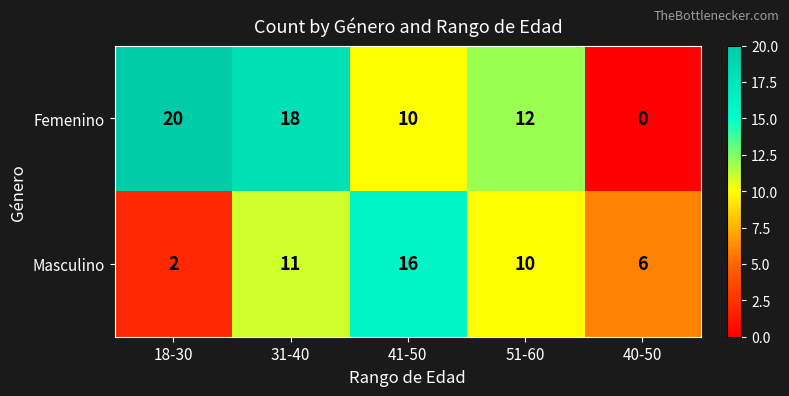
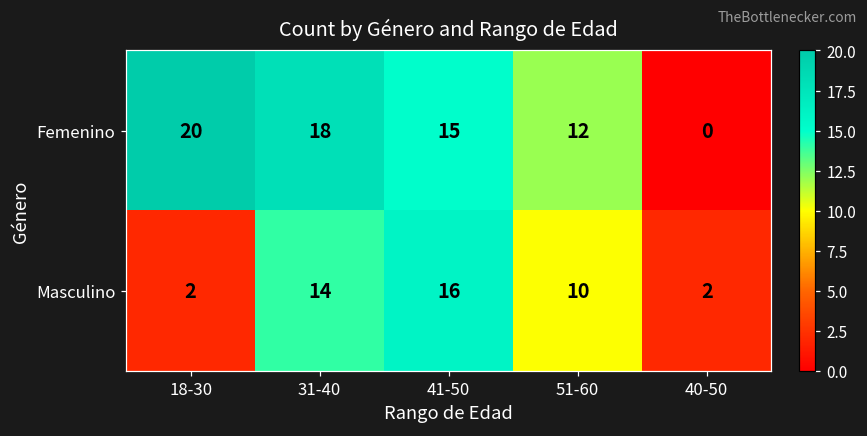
  {
    "Femenino": {
      "18-30": 20,
      "31-40": 18,
-     "41-50": 10,
+     "41-50": 15,
      "51-60": 12,
      "40-50": 0
    },
    "Masculino": {
      "18-30": 2,
-     "31-40": 11,
+     "31-40": 14,
      "41-50": 16,
      "51-60": 10,
-     "40-50": 6
+     "40-50": 2
    }
  }
